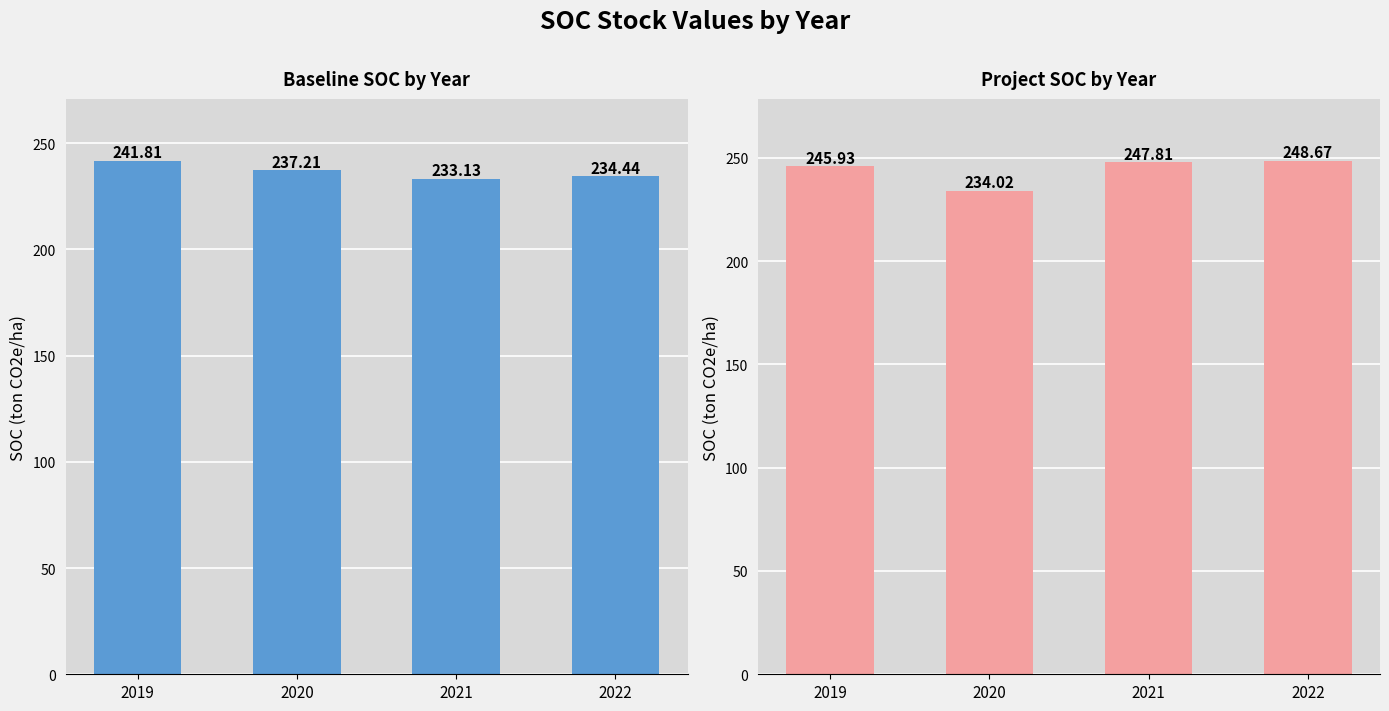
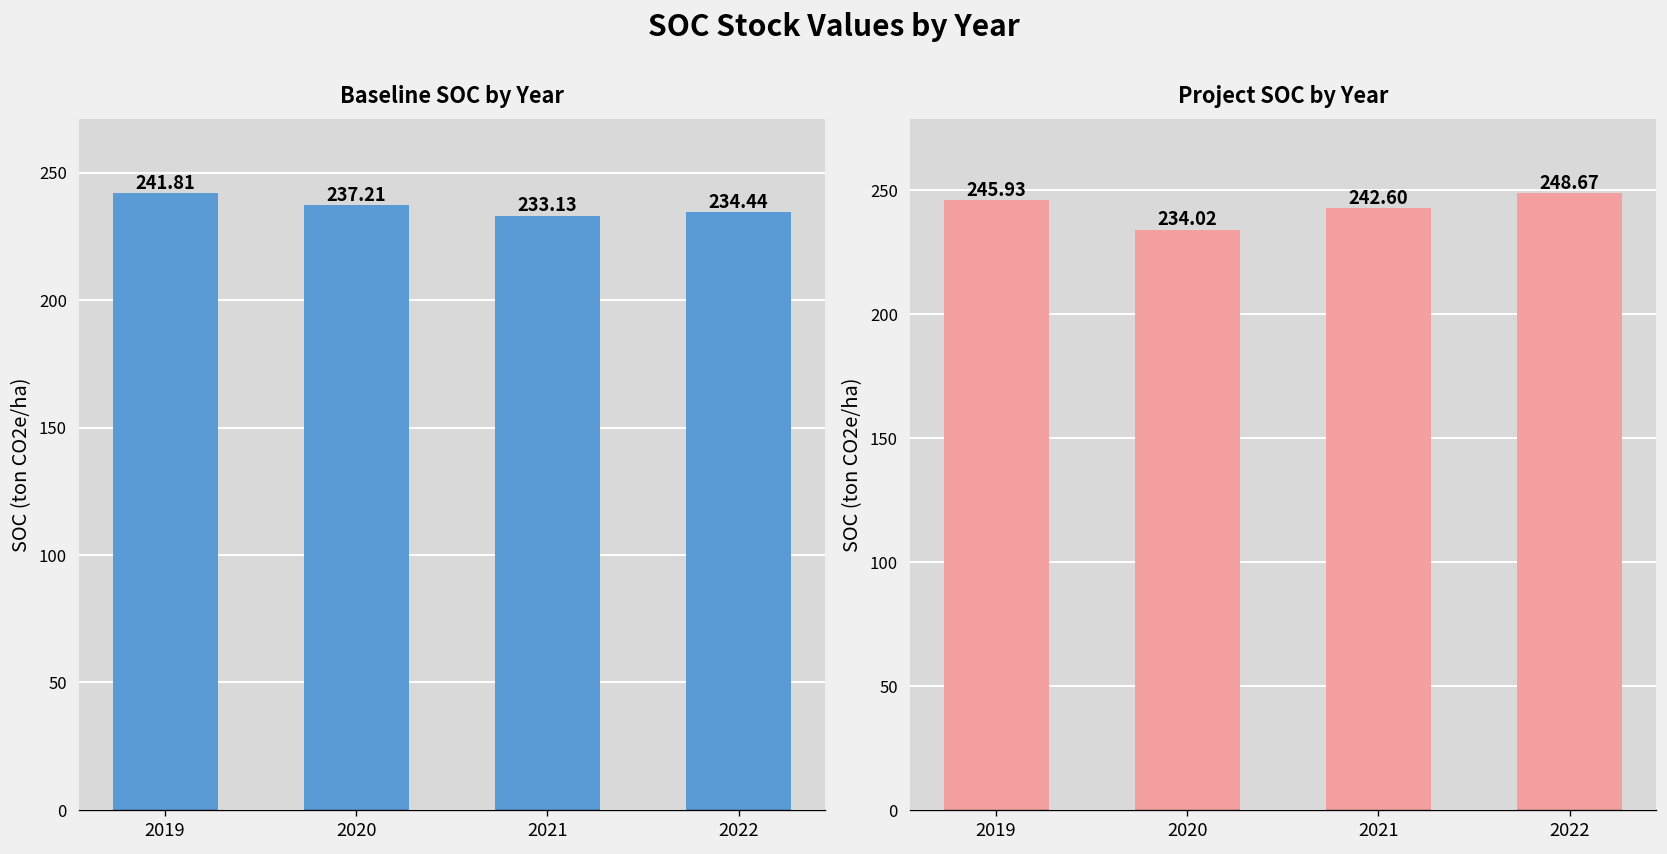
  {
    "Baseline SOC by Year": {
      "2019": 241.81,
      "2020": 237.21,
      "2021": 233.13,
      "2022": 234.44
    },
    "Project SOC by Year": {
      "2019": 245.93,
      "2020": 234.02,
-     "2021": 247.81,
+     "2021": 242.60,
      "2022": 248.67
    }
  }
